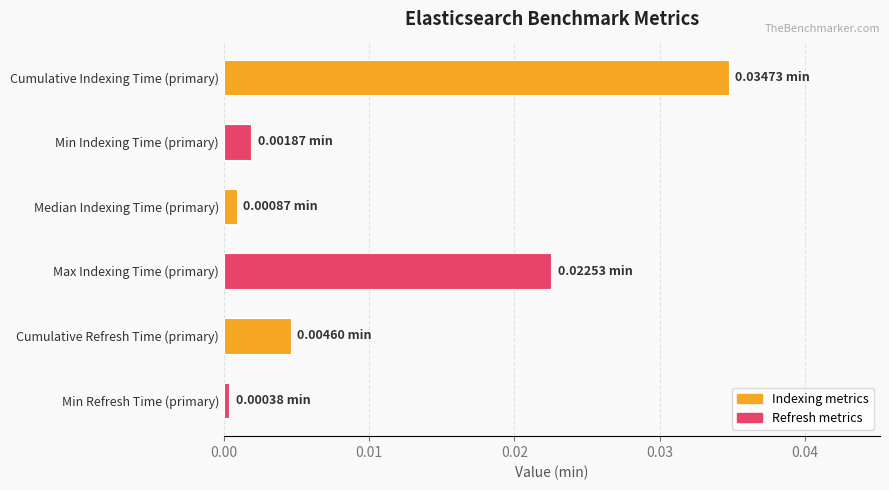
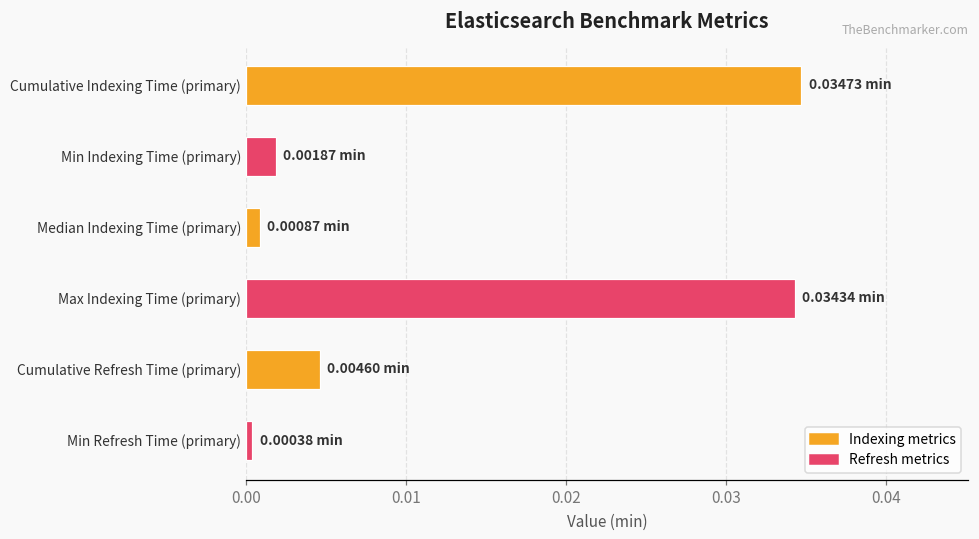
  {
    "Cumulative Indexing Time (primary)": 0.03473,
    "Min Indexing Time (primary)": 0.00187,
    "Median Indexing Time (primary)": 0.00087,
-   "Max Indexing Time (primary)": 0.02253,
+   "Max Indexing Time (primary)": 0.03434,
    "Cumulative Refresh Time (primary)": 0.00460,
    "Min Refresh Time (primary)": 0.00038
  }
